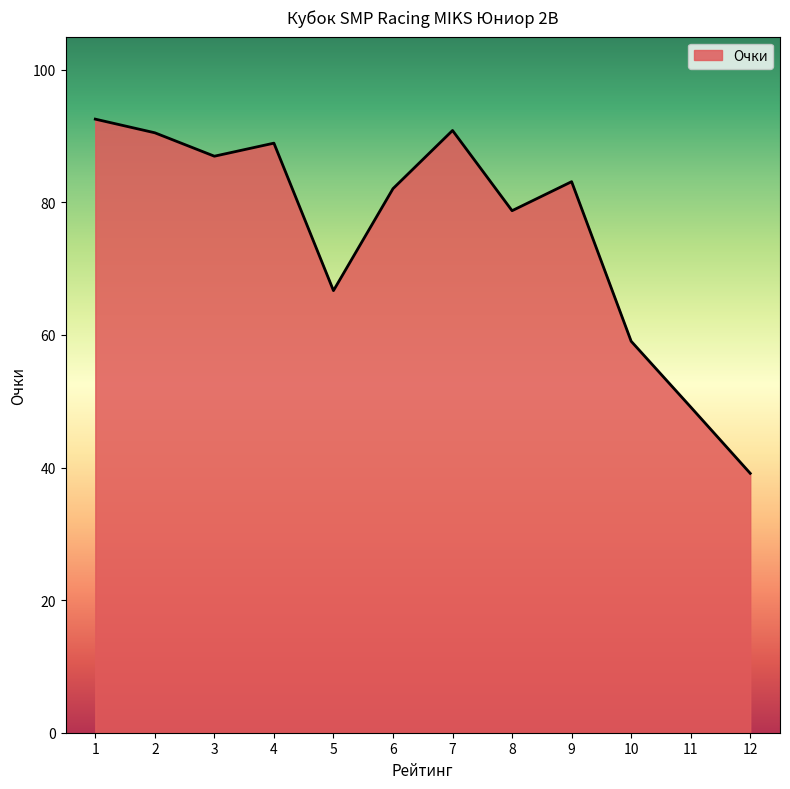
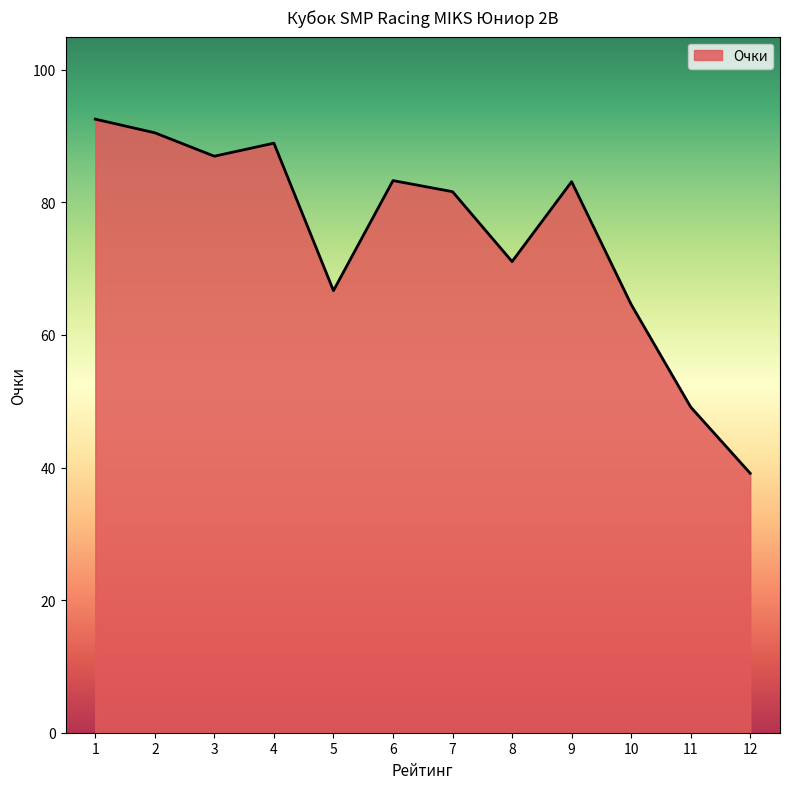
  {
    "1": 93,
    "2": 90,
    "3": 87,
    "4": 89,
    "5": 67,
-   "6": 82,
-   "7": 91,
-   "8": 79,
+   "6": 83,
+   "7": 82,
+   "8": 71,
    "9": 83,
-   "10": 59,
+   "10": 65,
    "11": 49,
    "12": 39
  }
